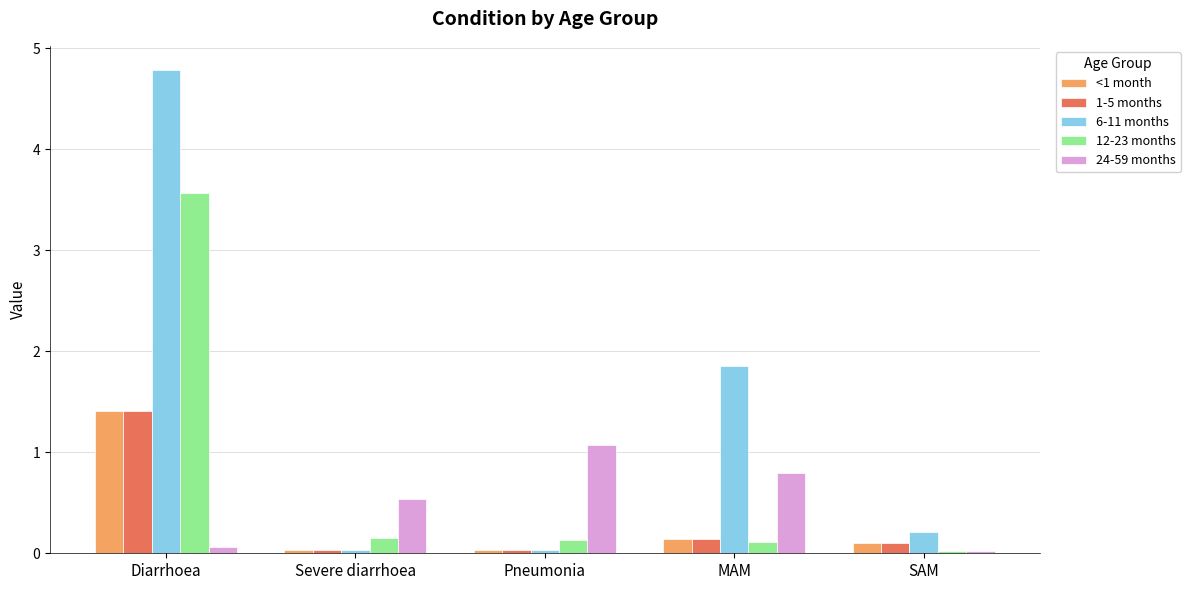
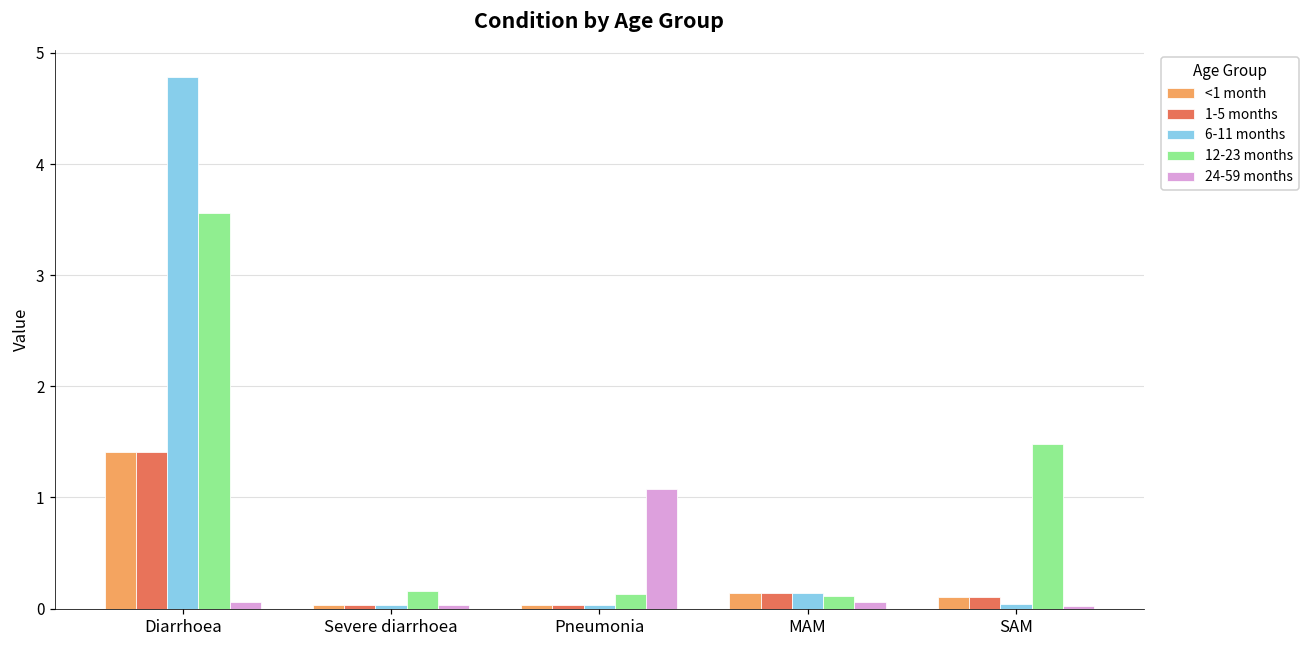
  {
    "6-11 months": {
      "Diarrhoea": 4.78,
      "Severe diarrhoea": 0.03,
      "Pneumonia": 0.03,
-     "MAM": 1.86,
-     "SAM": 0.21
+     "MAM": 0.14,
+     "SAM": 0.04
    },
    "12-23 months": {
      "Diarrhoea": 3.56,
      "Severe diarrhoea": 0.15,
      "Pneumonia": 0.13,
      "MAM": 0.11,
-     "SAM": 0.03
+     "SAM": 1.48
    },
    "24-59 months": {
      "Diarrhoea": 0.06,
-     "Severe diarrhoea": 0.54,
+     "Severe diarrhoea": 0.03,
      "Pneumonia": 1.07,
-     "MAM": 0.79
+     "MAM": 0.06
    }
  }
